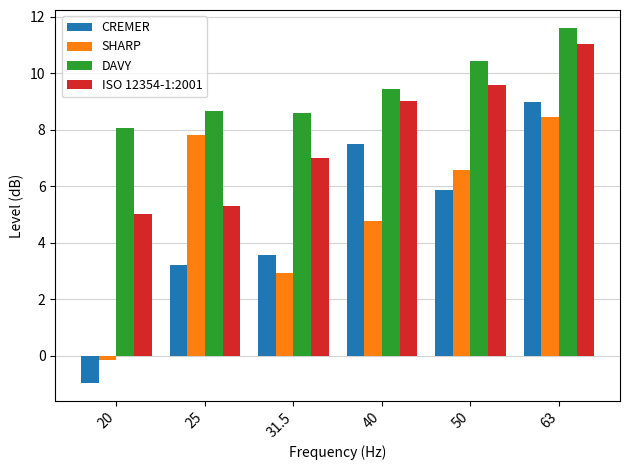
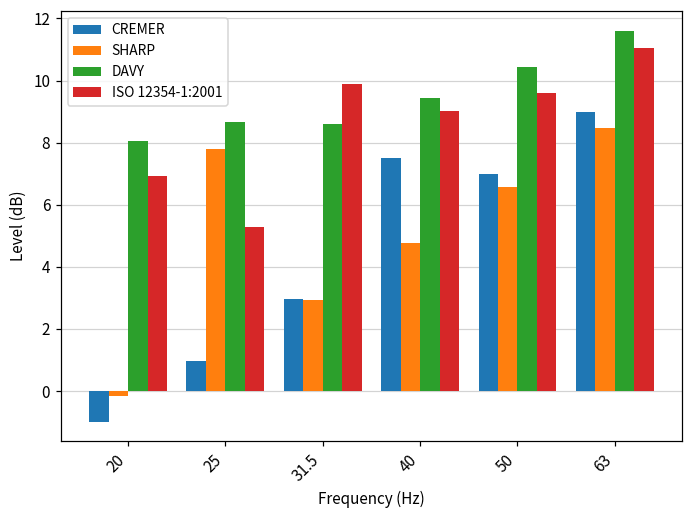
  {
    "CREMER": {
      "20": -1.0,
-     "25": 3.2,
-     "31.5": 3.6,
+     "25": 1.0,
+     "31.5": 3.0,
      "40": 7.5,
-     "50": 5.9,
+     "50": 7.0,
      "63": 9.0
    },
    "SHARP": {
      "20": -0.2,
      "25": 7.8,
      "31.5": 2.9,
      "40": 4.8,
      "50": 6.6,
      "63": 8.5
    },
    "DAVY": {
      "20": 8.1,
      "25": 8.7,
      "31.5": 8.6,
      "40": 9.4,
      "50": 10.4,
      "63": 11.6
    },
    "ISO 12354-1:2001": {
-     "20": 5.0,
+     "20": 6.9,
      "25": 5.3,
-     "31.5": 7.0,
+     "31.5": 9.9,
      "40": 9.0,
      "50": 9.6,
      "63": 11.0
    }
  }
